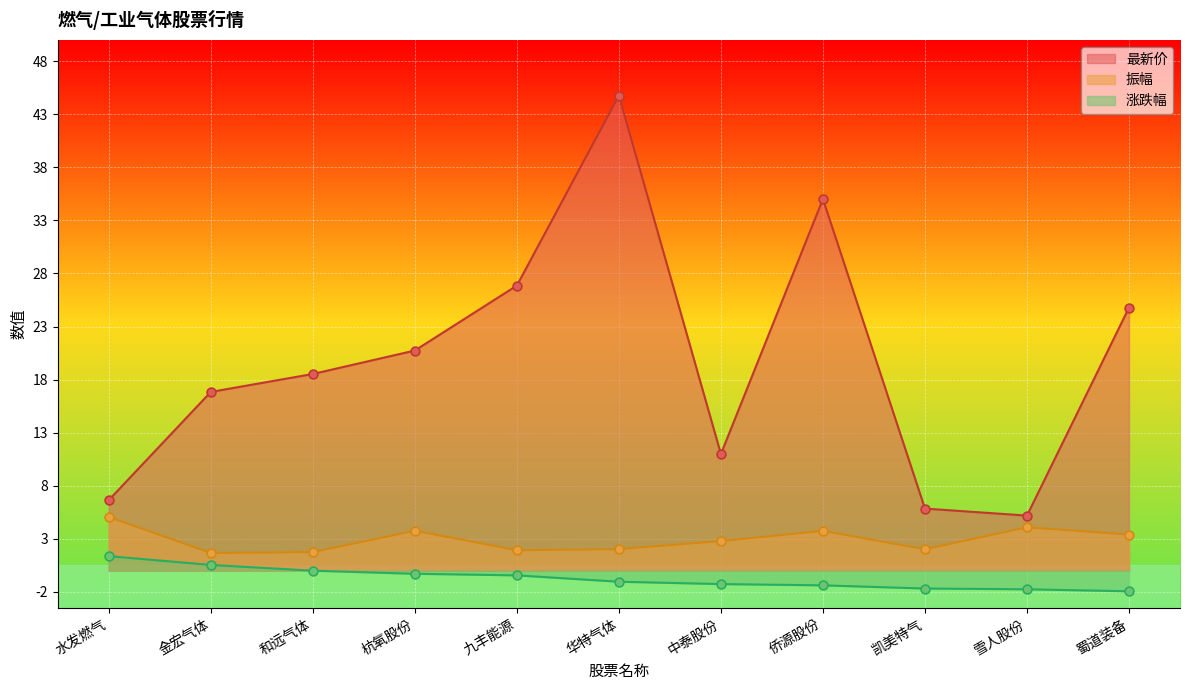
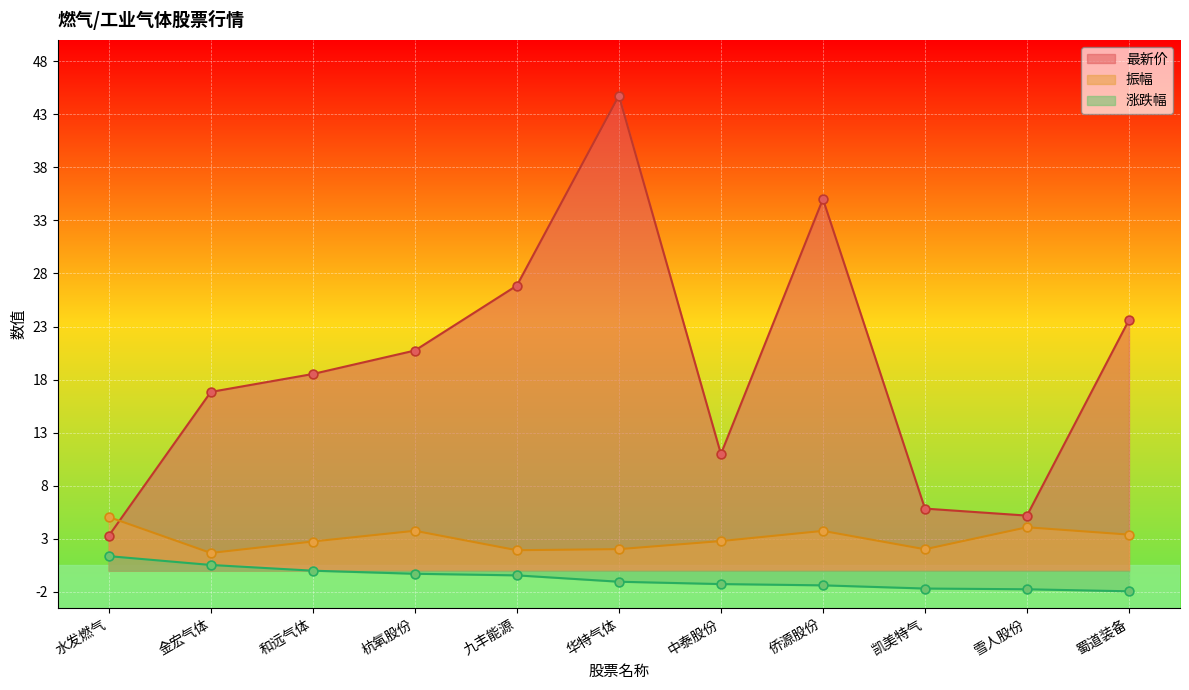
  {
    "最新价": {
-     "水发燃气": 6.7,
+     "水发燃气": 3.3,
      "金宏气体": 16.8,
      "和远气体": 18.5,
      "杭氧股份": 20.7,
      "九丰能源": 26.9,
      "华特气体": 44.8,
      "中泰股份": 11.0,
      "侨源股份": 35.0,
      "凯美特气": 5.9,
      "雪人股份": 5.2,
-     "蜀道装备": 24.8
+     "蜀道装备": 23.6
    },
    "振幅": {
      "水发燃气": 5.1,
      "金宏气体": 1.7,
-     "和远气体": 1.8,
+     "和远气体": 2.8,
      "杭氧股份": 3.8,
      "九丰能源": 1.9,
      "华特气体": 2.0,
      "中泰股份": 2.8,
      "侨源股份": 3.8,
      "凯美特气": 2.0,
      "雪人股份": 4.1,
      "蜀道装备": 3.4
    }
  }
